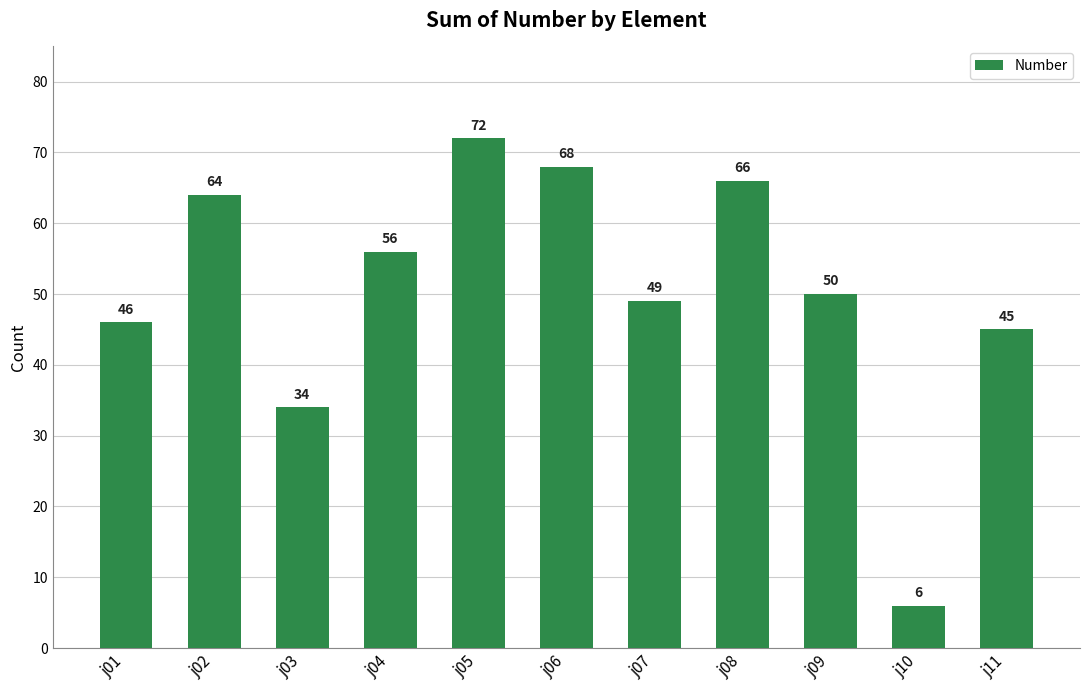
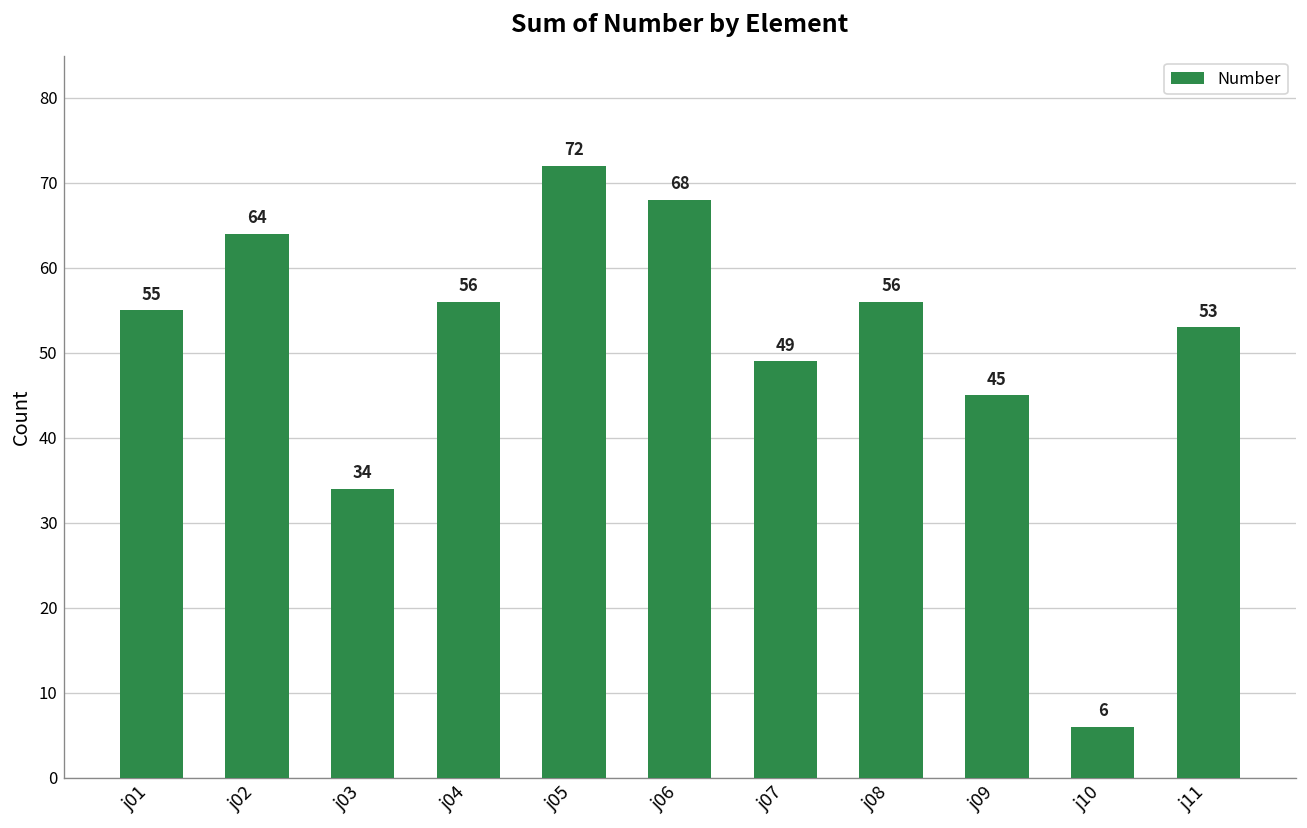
  {
-   "j01": 46,
+   "j01": 55,
    "j02": 64,
    "j03": 34,
    "j04": 56,
    "j05": 72,
    "j06": 68,
    "j07": 49,
-   "j08": 66,
-   "j09": 50,
+   "j08": 56,
+   "j09": 45,
    "j10": 6,
-   "j11": 45
+   "j11": 53
  }
